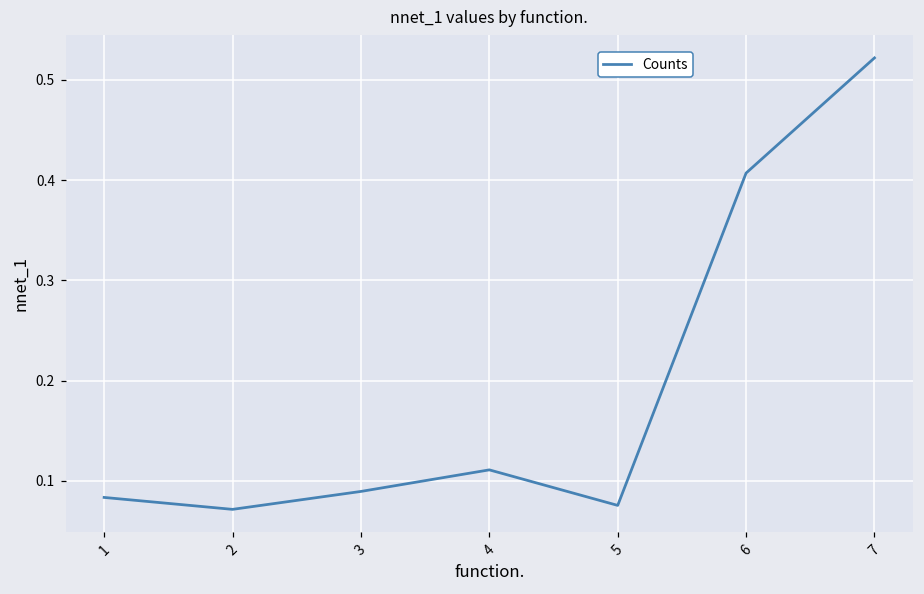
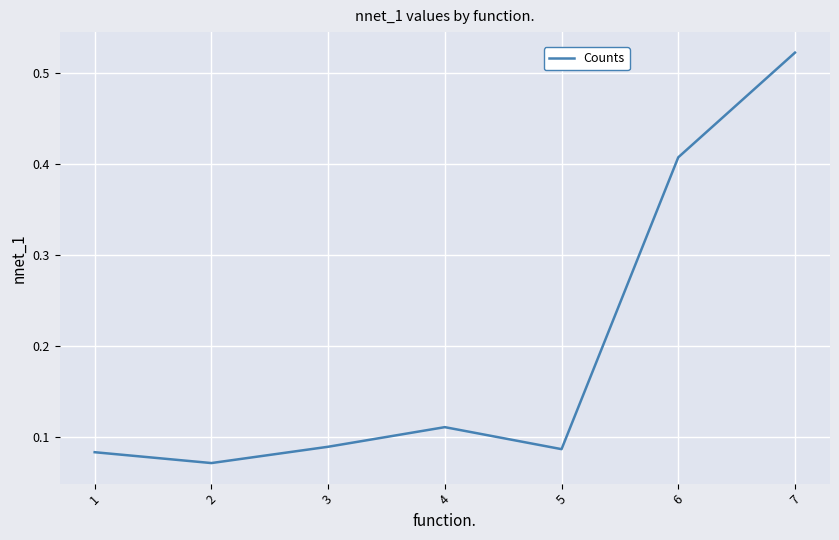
  {
    "1": 0.08,
    "2": 0.07,
    "3": 0.09,
    "4": 0.11,
-   "5": 0.08,
+   "5": 0.09,
    "6": 0.41,
    "7": 0.52
  }
